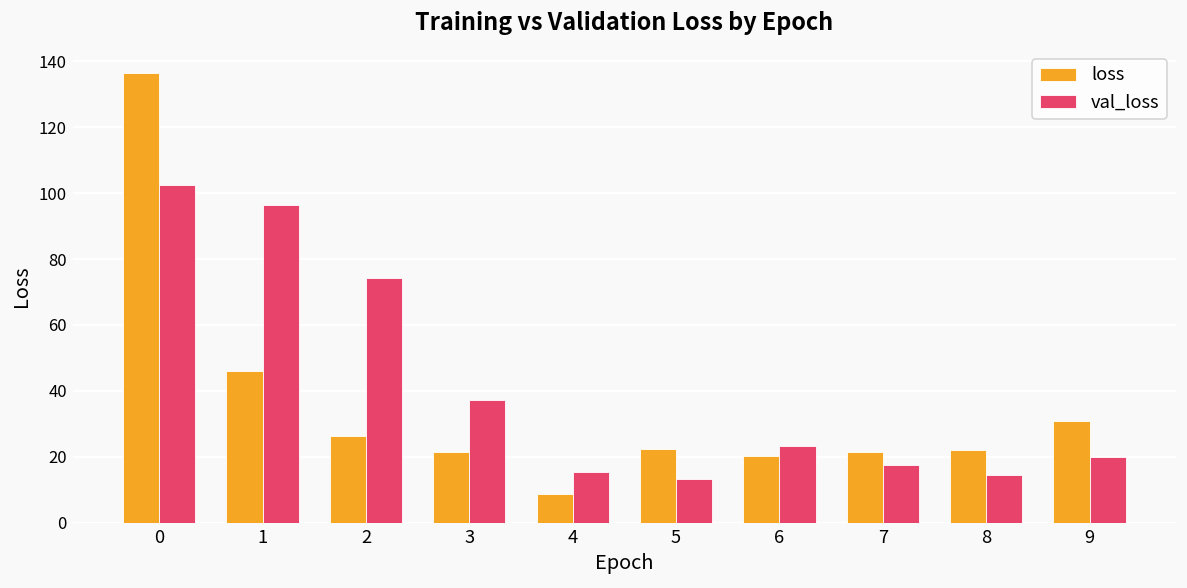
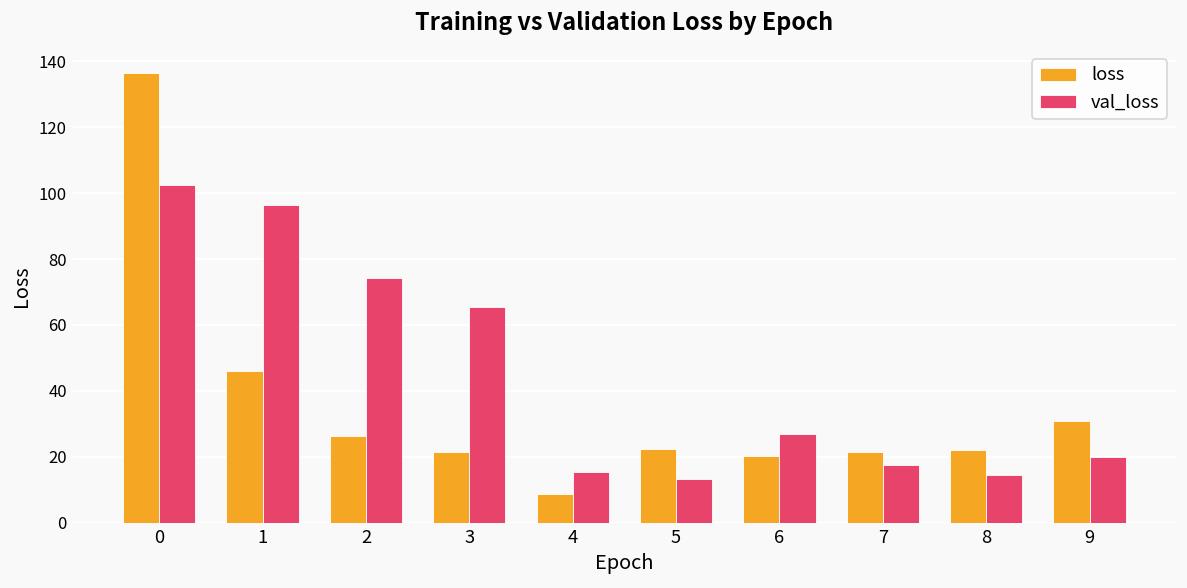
  {
    "loss": {
      "0": 137,
      "1": 46,
      "2": 26,
      "3": 21,
      "4": 9,
      "5": 22,
      "6": 20,
      "7": 21,
      "8": 22,
      "9": 31
    },
    "val_loss": {
      "0": 103,
      "1": 96,
      "2": 74,
-     "3": 37,
+     "3": 66,
      "4": 15,
      "5": 13,
-     "6": 23,
+     "6": 27,
      "7": 18,
      "8": 14,
      "9": 20
    }
  }
